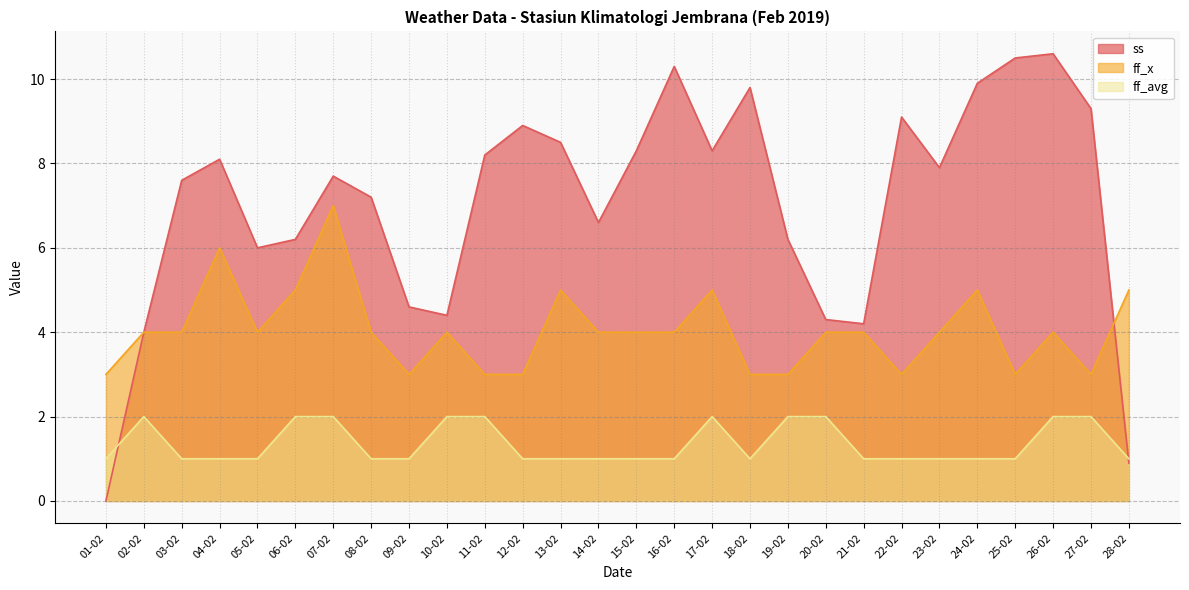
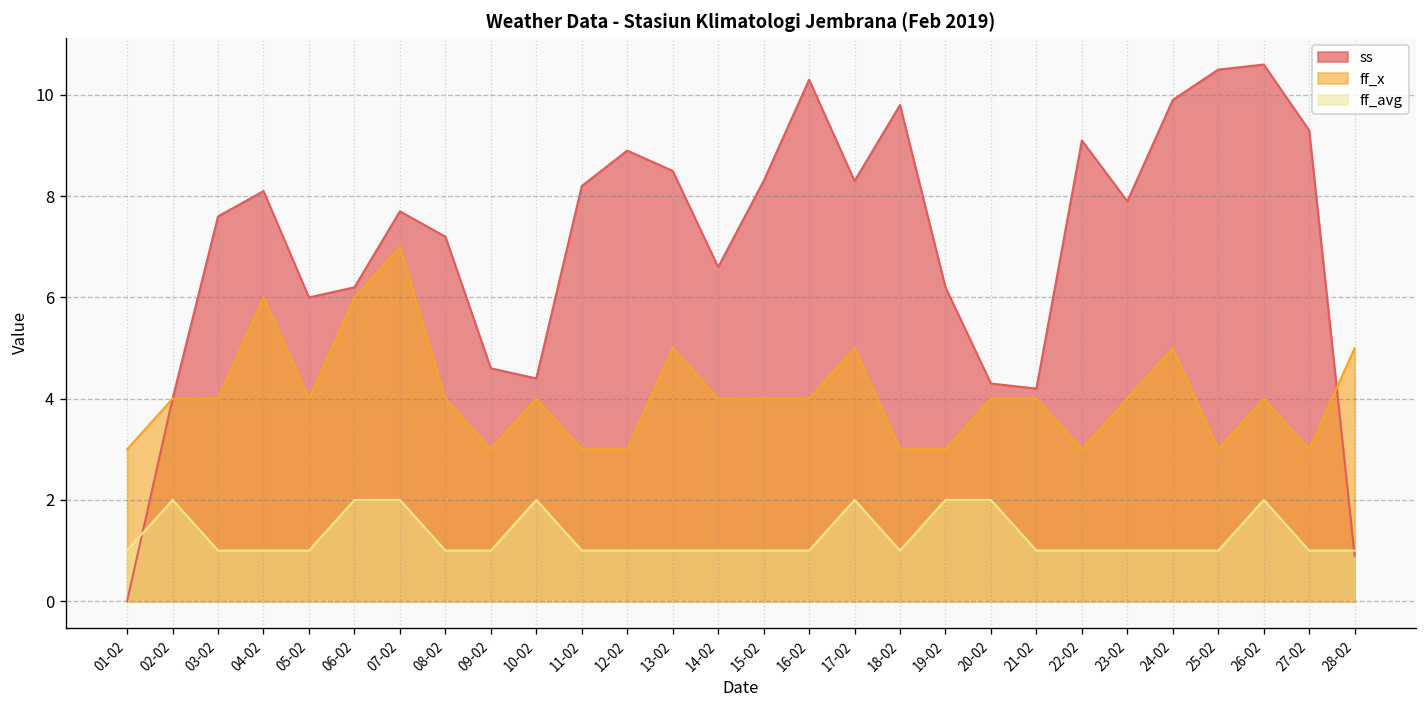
  {
    "ss": {
      "01-02": 0,
      "03-02": 7.6,
      "04-02": 8.1,
      "05-02": 6,
      "06-02": 6.2,
      "07-02": 7.7,
      "08-02": 7.2,
      "09-02": 4.6,
      "10-02": 4.4,
      "11-02": 8.2,
      "12-02": 8.9,
      "13-02": 8.5,
      "14-02": 6.6,
      "15-02": 8.3,
      "16-02": 10.3,
      "17-02": 8.3,
      "18-02": 9.8,
      "19-02": 6.2,
      "20-02": 4.3,
      "21-02": 4.2,
      "22-02": 9.1,
      "23-02": 7.9,
      "24-02": 9.9,
      "25-02": 10.5,
      "26-02": 10.6,
      "27-02": 9.3,
      "28-02": 0.9
    },
    "ff_x": {
      "01-02": 3,
      "03-02": 4,
      "04-02": 6,
      "05-02": 4,
-     "06-02": 5,
+     "06-02": 6,
      "07-02": 7,
      "08-02": 4,
      "09-02": 3,
      "10-02": 4,
      "11-02": 3,
      "12-02": 3,
      "13-02": 5,
      "14-02": 4,
      "15-02": 4,
      "16-02": 4,
      "17-02": 5,
      "18-02": 3,
      "19-02": 3,
      "20-02": 4,
      "21-02": 4,
      "22-02": 3,
      "23-02": 4,
      "24-02": 5,
      "25-02": 3,
      "26-02": 4,
      "27-02": 3,
      "28-02": 5
    },
    "ff_avg": {
      "01-02": 1,
      "02-02": 2,
      "03-02": 1,
      "04-02": 1,
      "05-02": 1,
      "06-02": 2,
      "07-02": 2,
      "08-02": 1,
      "09-02": 1,
      "10-02": 2,
-     "11-02": 2,
+     "11-02": 1,
      "12-02": 1,
      "13-02": 1,
      "14-02": 1,
      "15-02": 1,
      "16-02": 1,
      "17-02": 2,
      "18-02": 1,
      "19-02": 2,
      "20-02": 2,
      "21-02": 1,
      "22-02": 1,
      "23-02": 1,
      "24-02": 1,
      "25-02": 1,
      "26-02": 2,
-     "27-02": 2,
+     "27-02": 1,
      "28-02": 1
    }
  }
